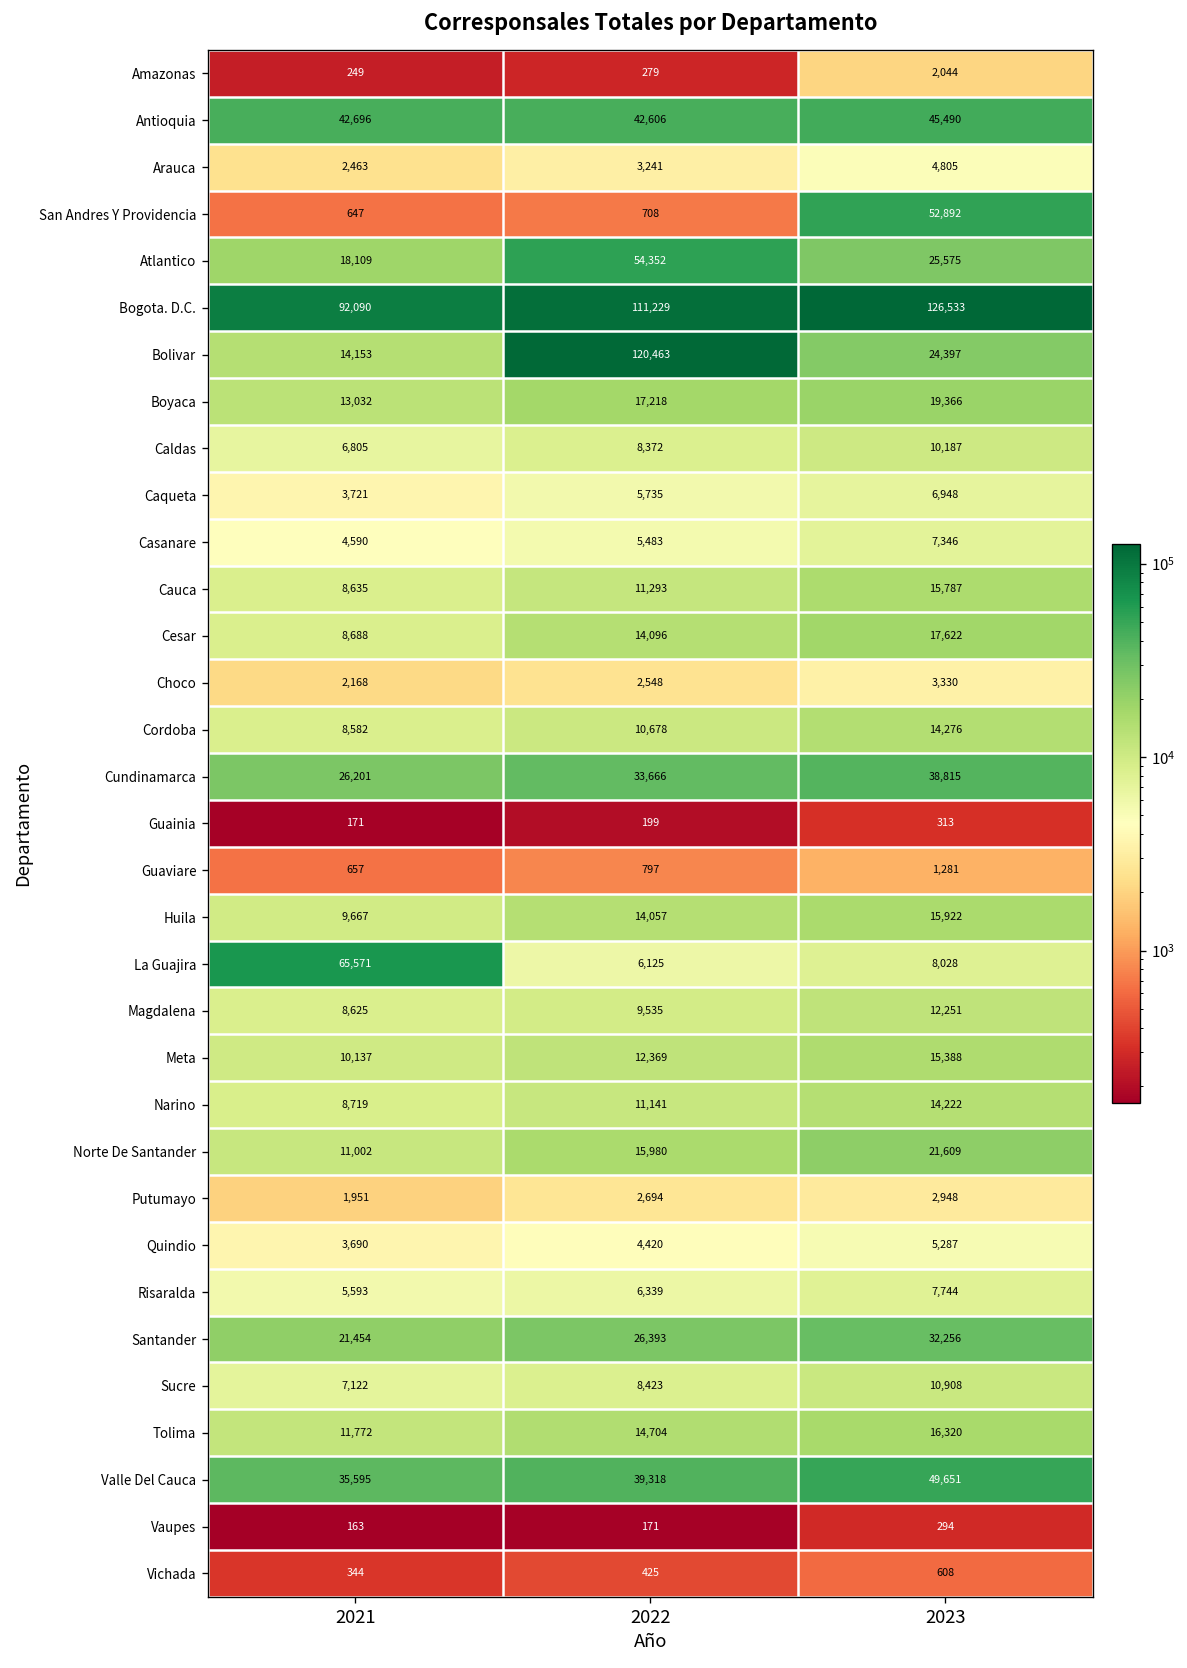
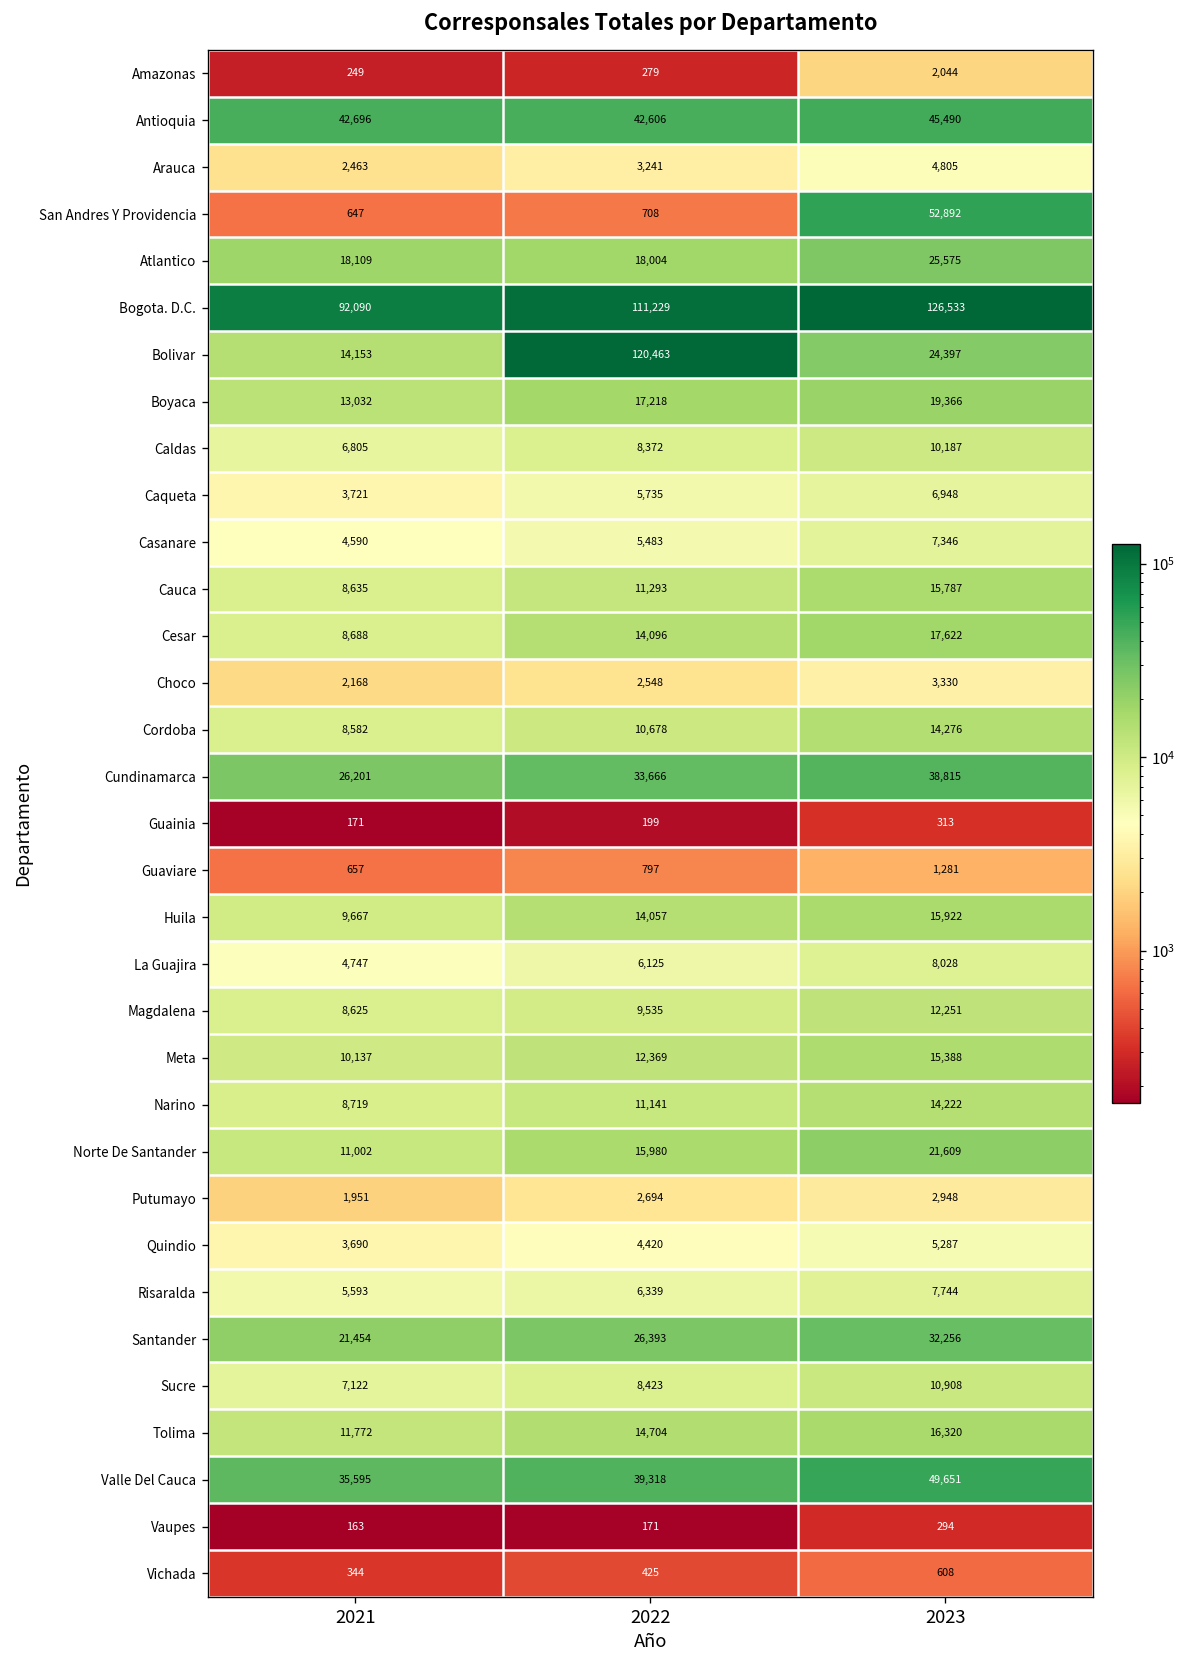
  {
    "Amazonas": {
      "2021": "249",
      "2022": "279",
      "2023": "2,044"
    },
    "Antioquia": {
      "2021": "42,696",
      "2022": "42,606",
      "2023": "45,490"
    },
    "Arauca": {
      "2021": "2,463",
      "2022": "3,241",
      "2023": "4,805"
    },
    "San Andres Y Providencia": {
      "2021": "647",
      "2022": "708",
      "2023": "52,892"
    },
    "Atlantico": {
      "2021": "18,109",
-     "2022": "54,352",
+     "2022": "18,004",
      "2023": "25,575"
    },
    "Bogota. D.C.": {
      "2021": "92,090",
      "2022": "111,229",
      "2023": "126,533"
    },
    "Bolivar": {
      "2021": "14,153",
      "2022": "120,463",
      "2023": "24,397"
    },
    "Boyaca": {
      "2021": "13,032",
      "2022": "17,218",
      "2023": "19,366"
    },
    "Caldas": {
      "2021": "6,805",
      "2022": "8,372",
      "2023": "10,187"
    },
    "Caqueta": {
      "2021": "3,721",
      "2022": "5,735",
      "2023": "6,948"
    },
    "Casanare": {
      "2021": "4,590",
      "2022": "5,483",
      "2023": "7,346"
    },
    "Cauca": {
      "2021": "8,635",
      "2022": "11,293",
      "2023": "15,787"
    },
    "Cesar": {
      "2021": "8,688",
      "2022": "14,096",
      "2023": "17,622"
    },
    "Choco": {
      "2021": "2,168",
      "2022": "2,548",
      "2023": "3,330"
    },
    "Cordoba": {
      "2021": "8,582",
      "2022": "10,678",
      "2023": "14,276"
    },
    "Cundinamarca": {
      "2021": "26,201",
      "2022": "33,666",
      "2023": "38,815"
    },
    "Guainia": {
      "2021": "171",
      "2022": "199",
      "2023": "313"
    },
    "Guaviare": {
      "2021": "657",
      "2022": "797",
      "2023": "1,281"
    },
    "Huila": {
      "2021": "9,667",
      "2022": "14,057",
      "2023": "15,922"
    },
    "La Guajira": {
-     "2021": "65,571",
+     "2021": "4,747",
      "2022": "6,125",
      "2023": "8,028"
    },
    "Magdalena": {
      "2021": "8,625",
      "2022": "9,535",
      "2023": "12,251"
    },
    "Meta": {
      "2021": "10,137",
      "2022": "12,369",
      "2023": "15,388"
    },
    "Narino": {
      "2021": "8,719",
      "2022": "11,141",
      "2023": "14,222"
    },
    "Norte De Santander": {
      "2021": "11,002",
      "2022": "15,980",
      "2023": "21,609"
    },
    "Putumayo": {
      "2021": "1,951",
      "2022": "2,694",
      "2023": "2,948"
    },
    "Quindio": {
      "2021": "3,690",
      "2022": "4,420",
      "2023": "5,287"
    },
    "Risaralda": {
      "2021": "5,593",
      "2022": "6,339",
      "2023": "7,744"
    },
    "Santander": {
      "2021": "21,454",
      "2022": "26,393",
      "2023": "32,256"
    },
    "Sucre": {
      "2021": "7,122",
      "2022": "8,423",
      "2023": "10,908"
    },
    "Tolima": {
      "2021": "11,772",
      "2022": "14,704",
      "2023": "16,320"
    },
    "Valle Del Cauca": {
      "2021": "35,595",
      "2022": "39,318",
      "2023": "49,651"
    },
    "Vaupes": {
      "2021": "163",
      "2022": "171",
      "2023": "294"
    },
    "Vichada": {
      "2021": "344",
      "2022": "425",
      "2023": "608"
    }
  }
